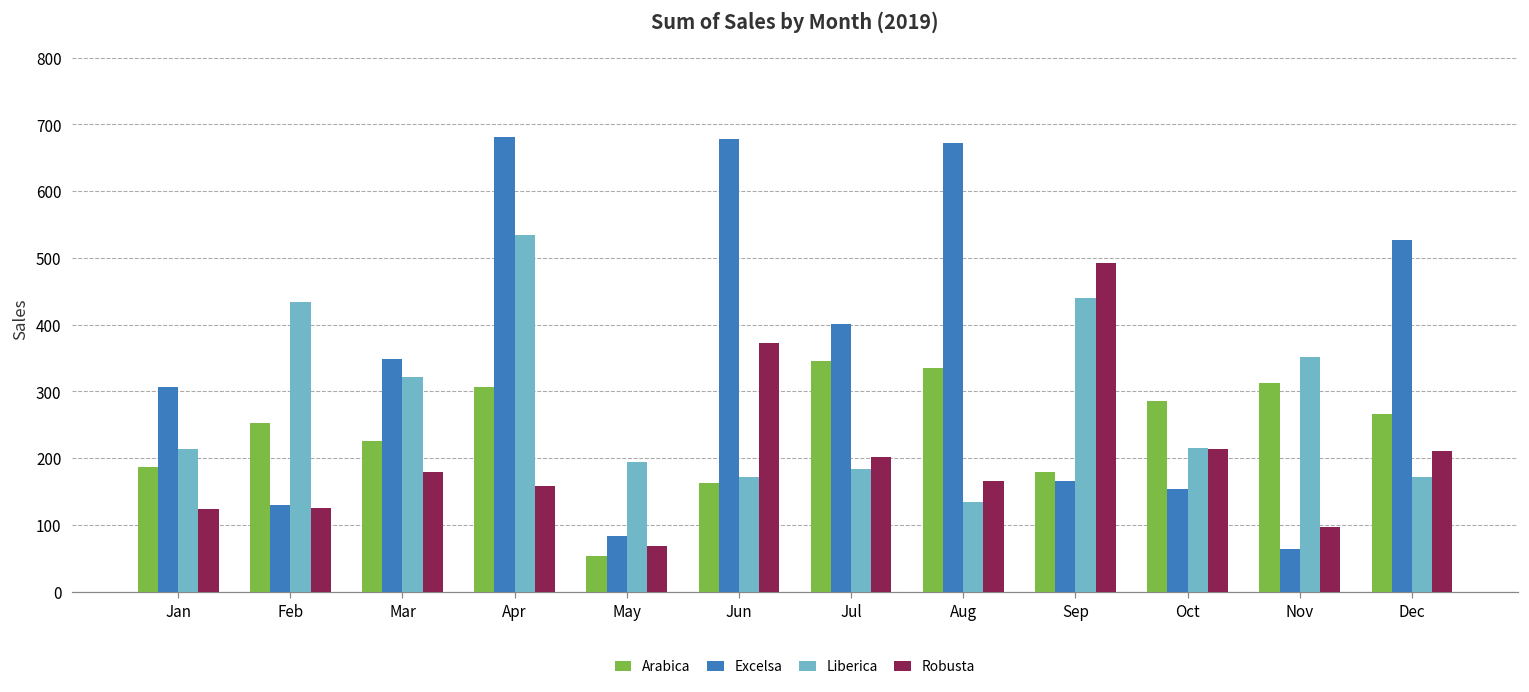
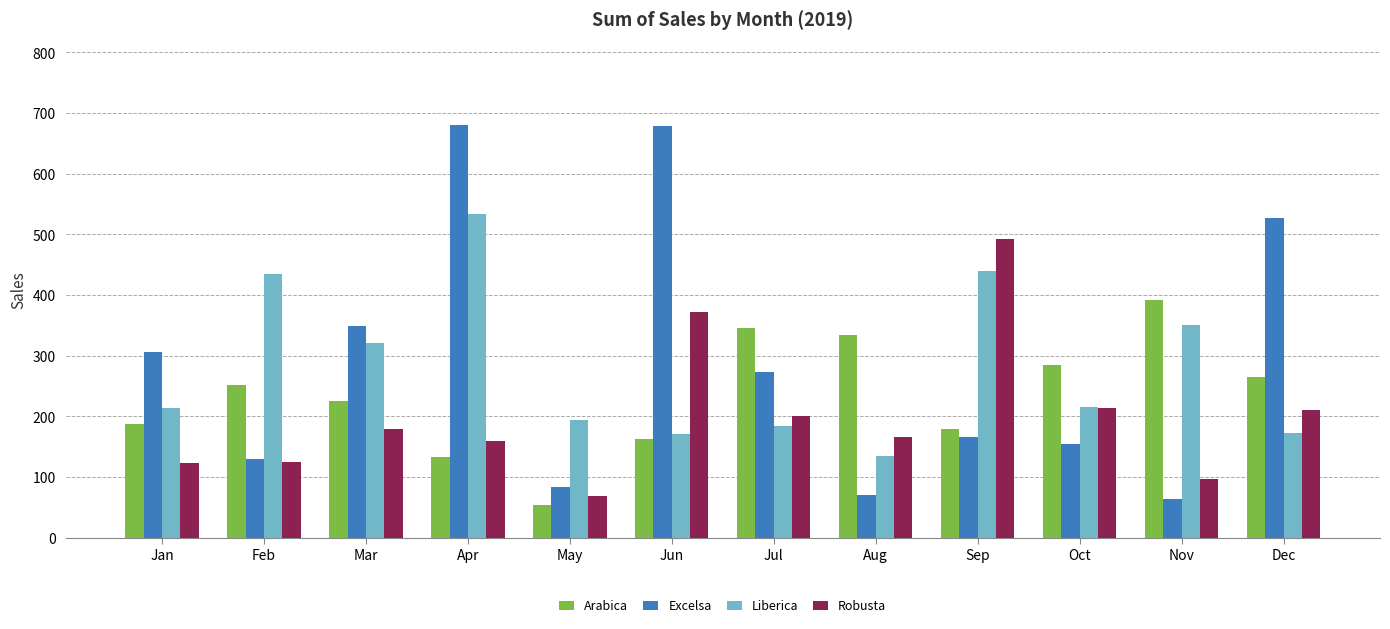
  {
    "Arabica": {
      "Jan": 190,
      "Feb": 250,
      "Mar": 220,
-     "Apr": 310,
+     "Apr": 130,
      "May": 50,
      "Jun": 160,
      "Jul": 350,
      "Aug": 330,
      "Sep": 180,
      "Oct": 290,
-     "Nov": 310,
+     "Nov": 390,
      "Dec": 270
    },
    "Excelsa": {
      "Jan": 310,
      "Feb": 130,
      "Mar": 350,
      "Apr": 680,
      "May": 80,
      "Jun": 680,
-     "Jul": 400,
-     "Aug": 670,
+     "Jul": 270,
+     "Aug": 70,
      "Sep": 170,
      "Oct": 150,
      "Nov": 60,
      "Dec": 530
    },
    "Liberica": {
      "Jan": 210,
      "Feb": 430,
      "Mar": 320,
      "Apr": 530,
      "May": 190,
      "Jun": 170,
      "Jul": 180,
      "Aug": 130,
      "Sep": 440,
      "Oct": 220,
      "Nov": 350,
      "Dec": 170
    },
    "Robusta": {
      "Jan": 120,
      "Feb": 120,
      "Mar": 180,
      "Apr": 160,
      "May": 70,
      "Jun": 370,
      "Jul": 200,
      "Aug": 170,
      "Sep": 490,
      "Oct": 210,
      "Nov": 100,
      "Dec": 210
    }
  }
